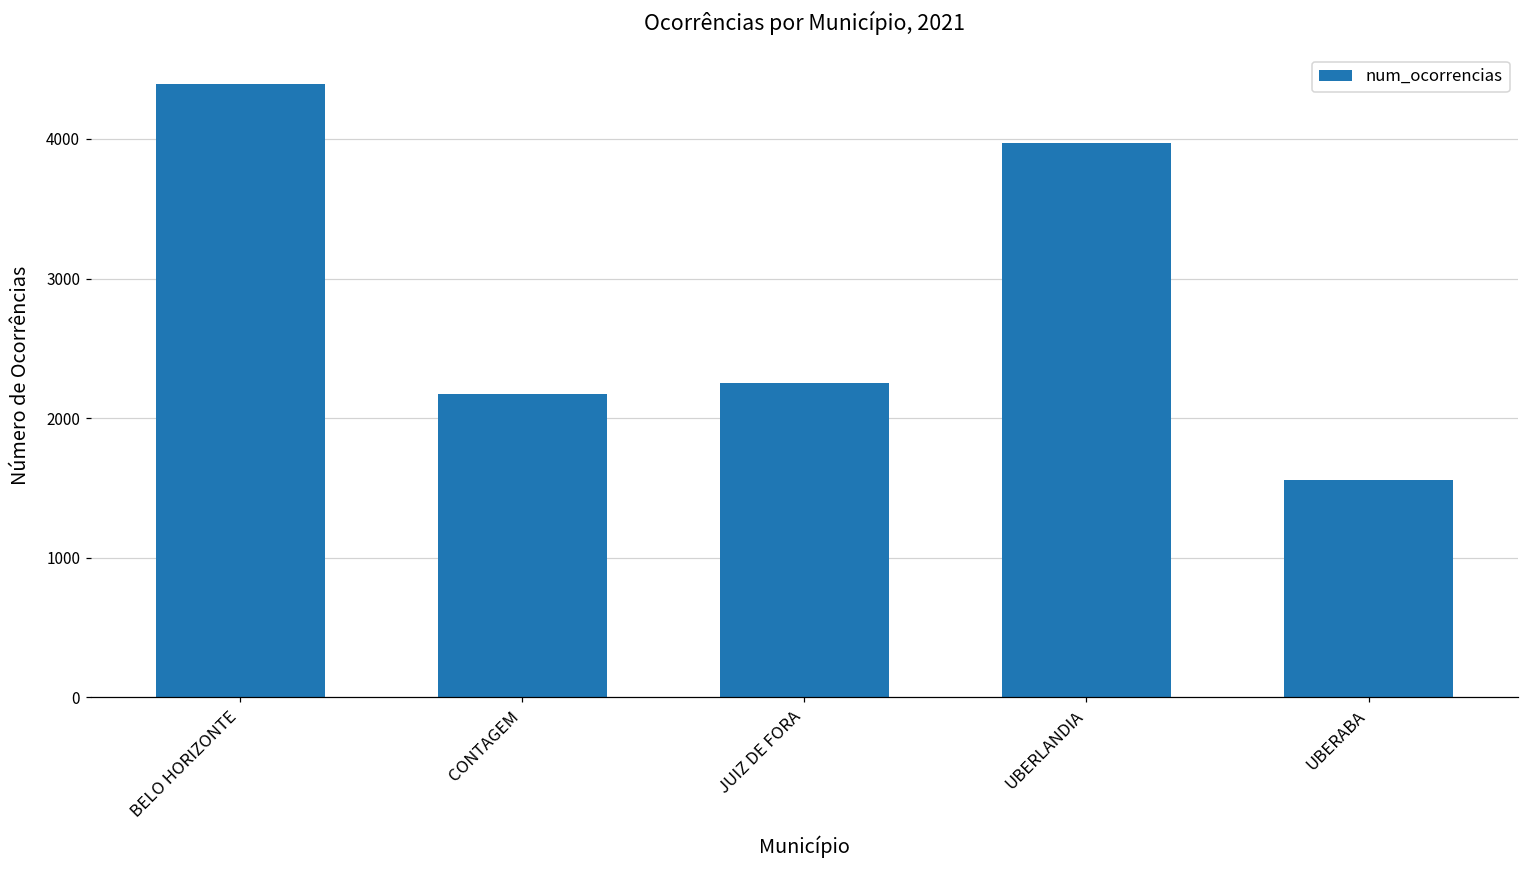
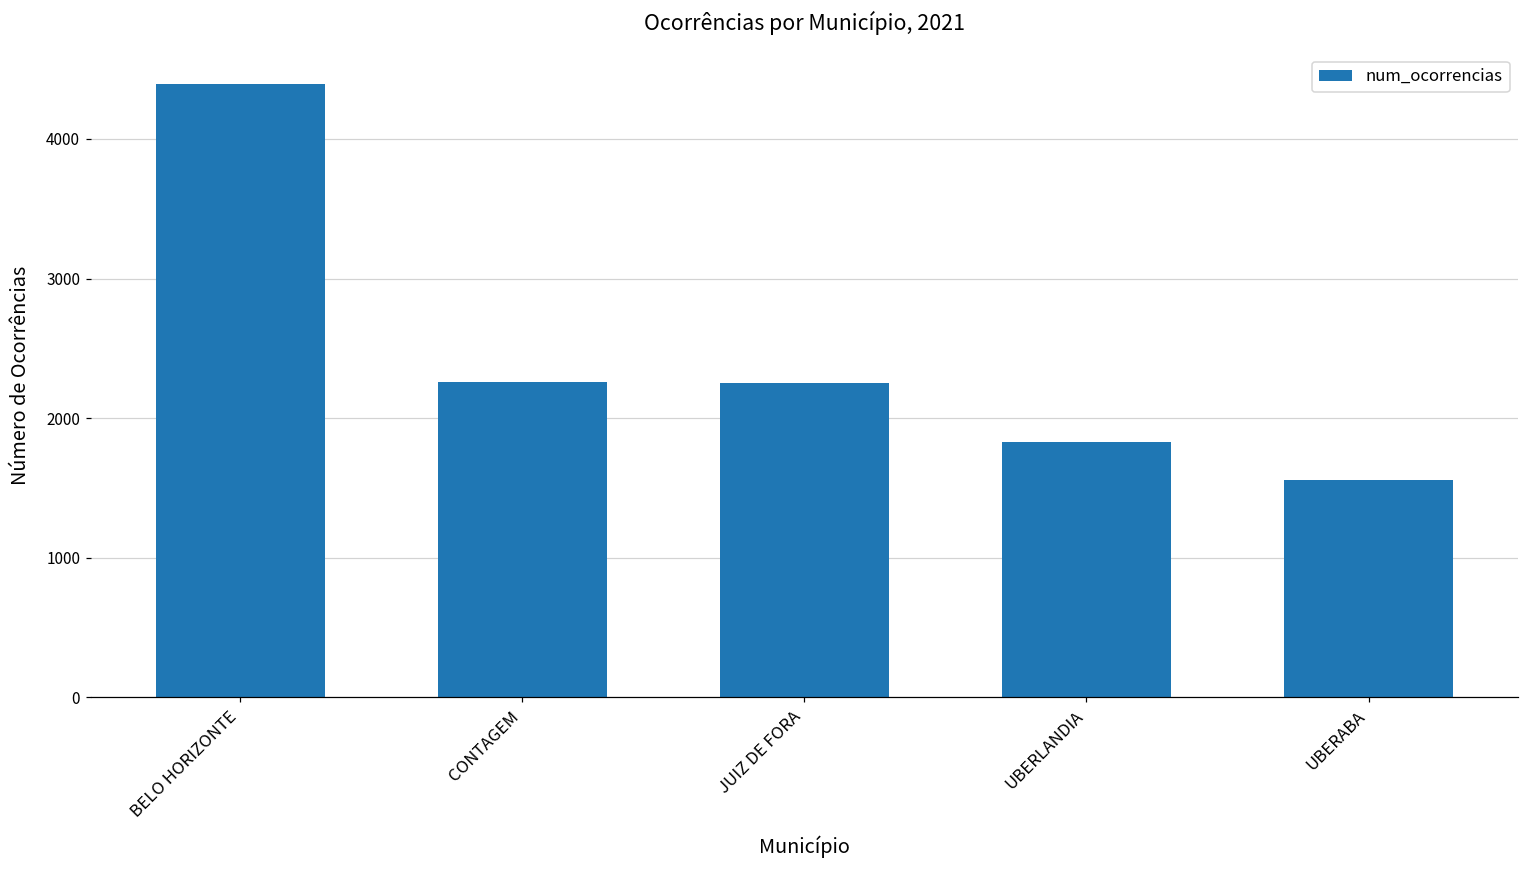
  {
    "BELO HORIZONTE": 4400,
-   "CONTAGEM": 2170,
+   "CONTAGEM": 2260,
    "JUIZ DE FORA": 2260,
-   "UBERLANDIA": 3970,
+   "UBERLANDIA": 1830,
    "UBERABA": 1560
  }
